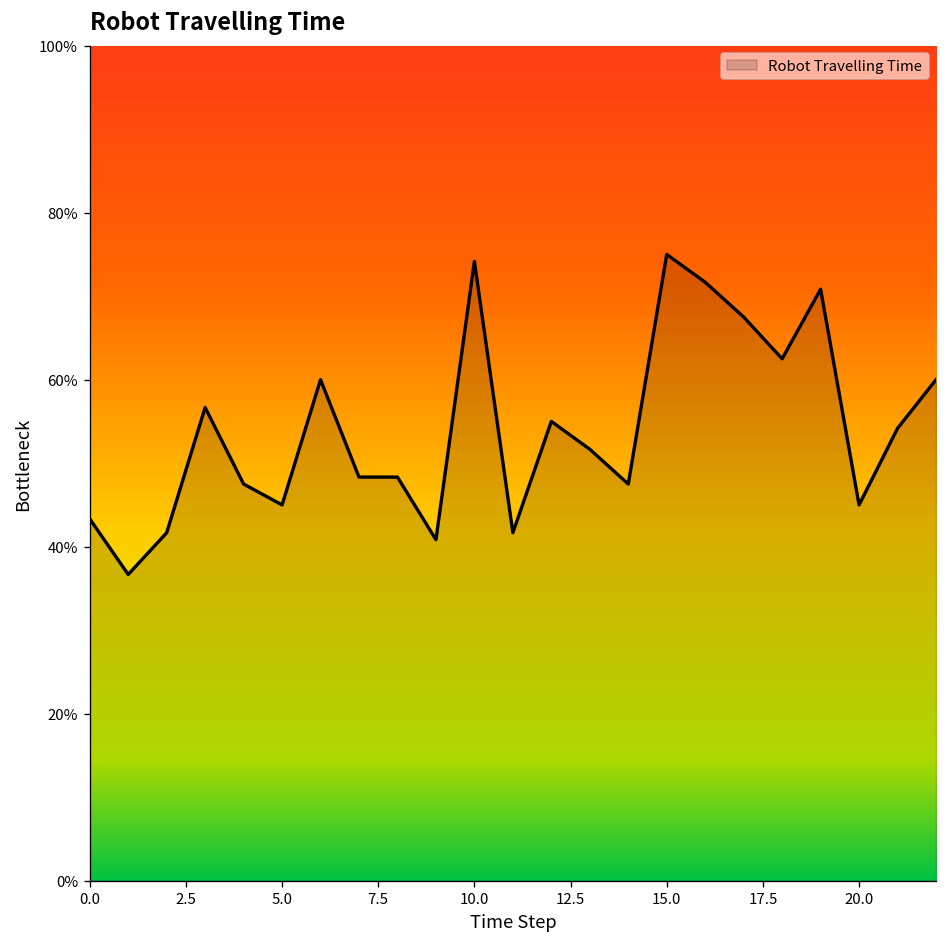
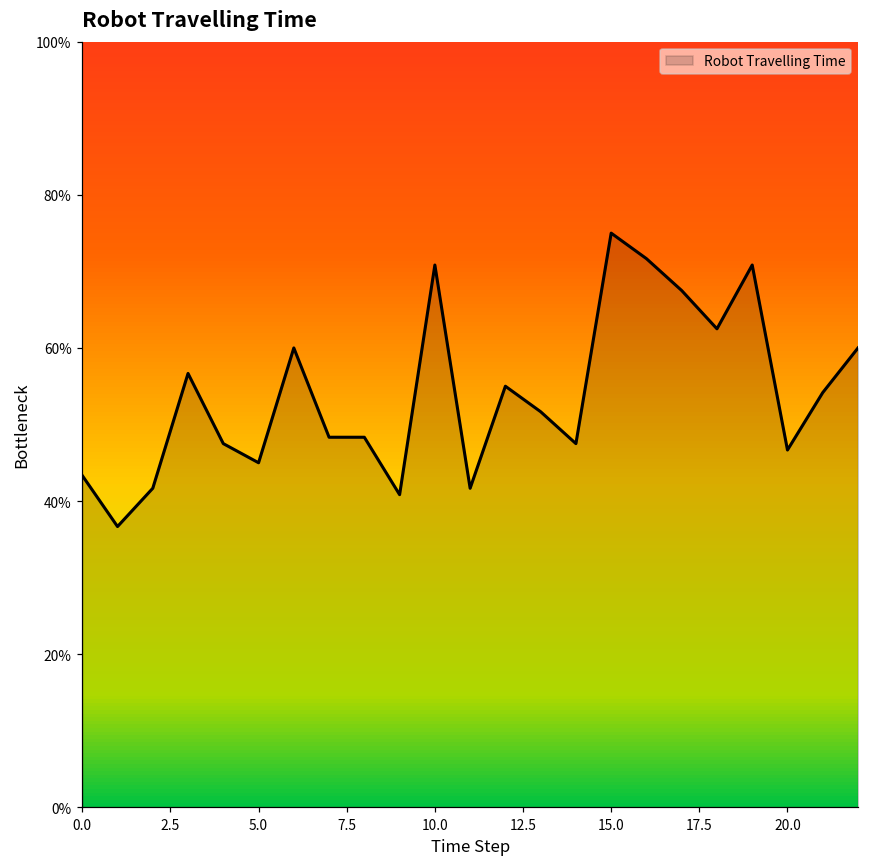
  {
    "0.0": "43%",
    "5.0": "45%",
-   "10.0": "74%",
+   "10.0": "71%",
    "15.0": "75%",
-   "20.0": "45%"
+   "20.0": "47%"
  }
